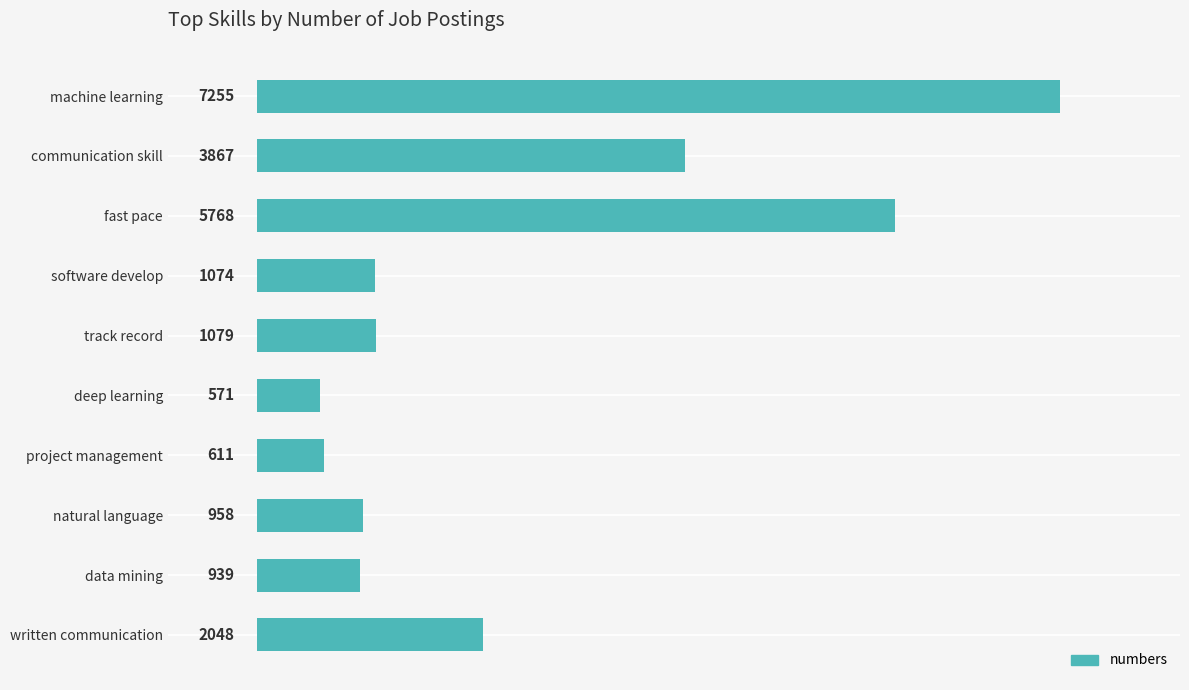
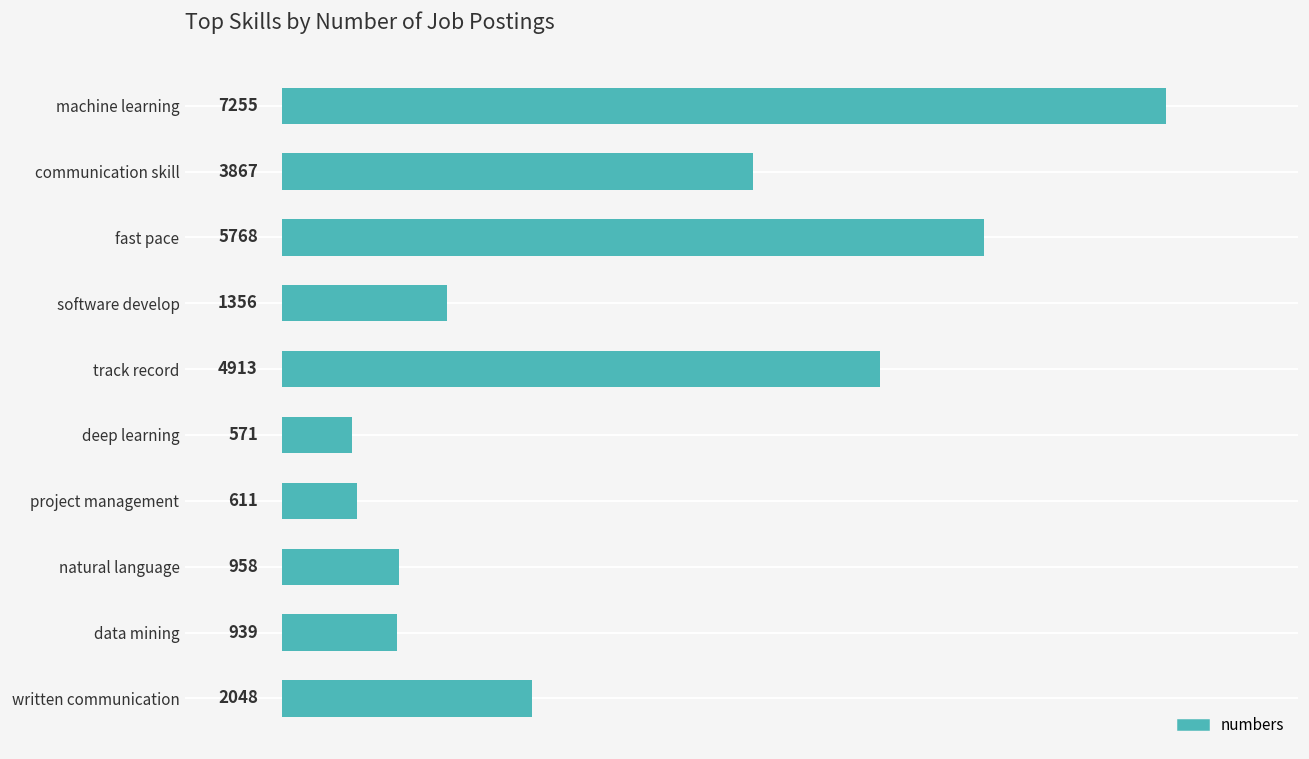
  {
-   "software develop": 1074,
-   "track record": 1079
+   "software develop": 1356,
+   "track record": 4913
  }
